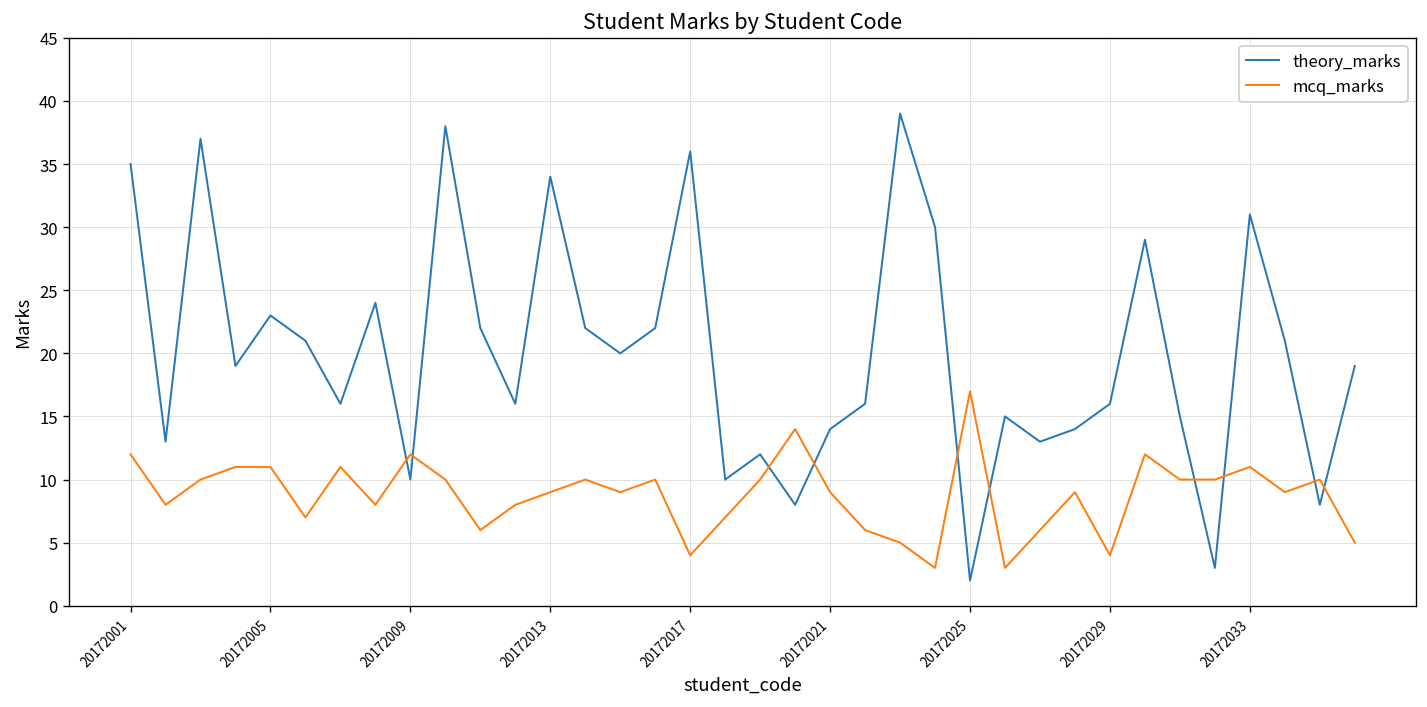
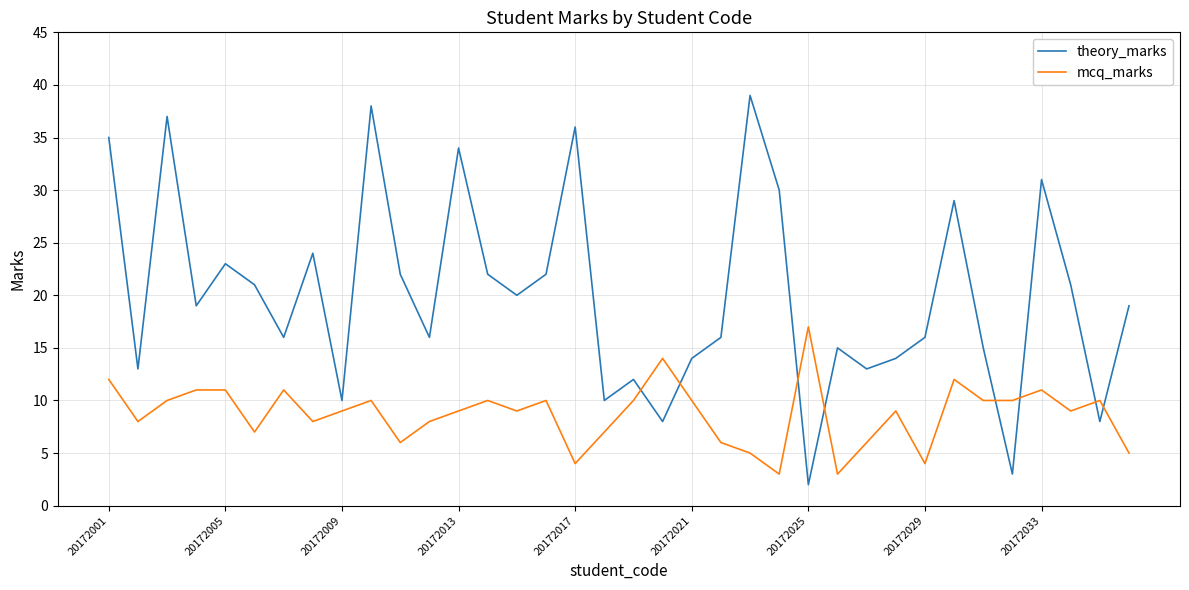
  {
    "theory_marks": {
      "20172001": 35,
      "20172005": 23,
      "20172009": 10,
      "20172013": 34,
      "20172017": 36,
      "20172021": 14,
      "20172025": 2,
      "20172029": 16,
      "20172033": 31
    },
    "mcq_marks": {
      "20172001": 12,
      "20172005": 11,
-     "20172009": 12,
+     "20172009": 9,
      "20172013": 9,
      "20172017": 4,
-     "20172021": 9,
+     "20172021": 10,
      "20172025": 17,
      "20172029": 4,
      "20172033": 11
    }
  }
